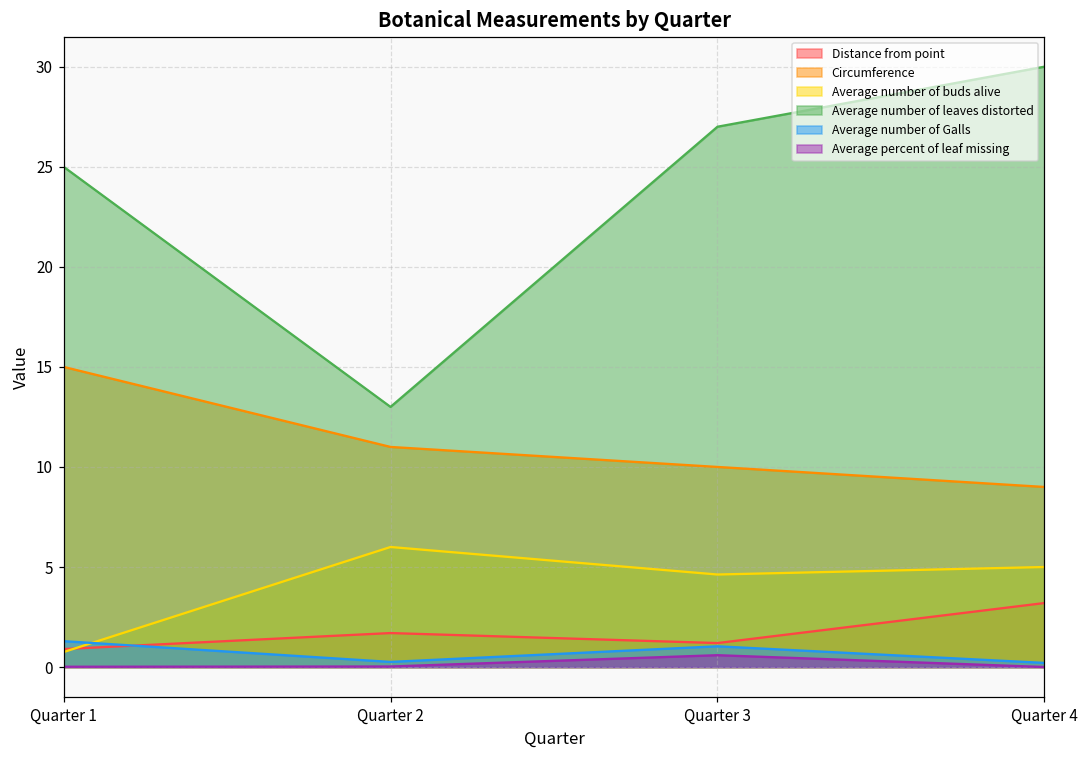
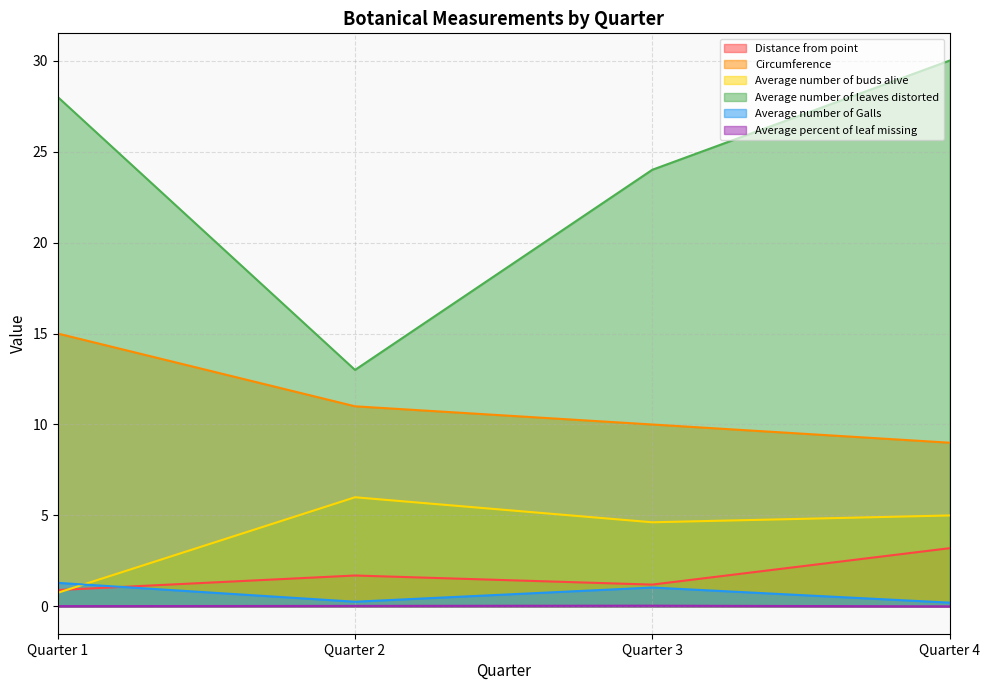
  {
    "Distance from point": {
      "Quarter 1": 0.9,
      "Quarter 2": 1.7,
      "Quarter 3": 1.2,
      "Quarter 4": 3.2
    },
    "Average number of leaves distorted": {
-     "Quarter 1": 25,
+     "Quarter 1": 28,
      "Quarter 2": 13,
-     "Quarter 3": 27,
+     "Quarter 3": 24,
      "Quarter 4": 30
    },
    "Average number of Galls": {
      "Quarter 1": 1.3,
      "Quarter 2": 0.3,
      "Quarter 3": 1.0,
      "Quarter 4": 0.2
    },
    "Average percent of leaf missing": {
      "Quarter 1": 0.0,
      "Quarter 2": 0.0,
-     "Quarter 3": 0.6,
+     "Quarter 3": 0.0,
      "Quarter 4": 0.0
    }
  }
